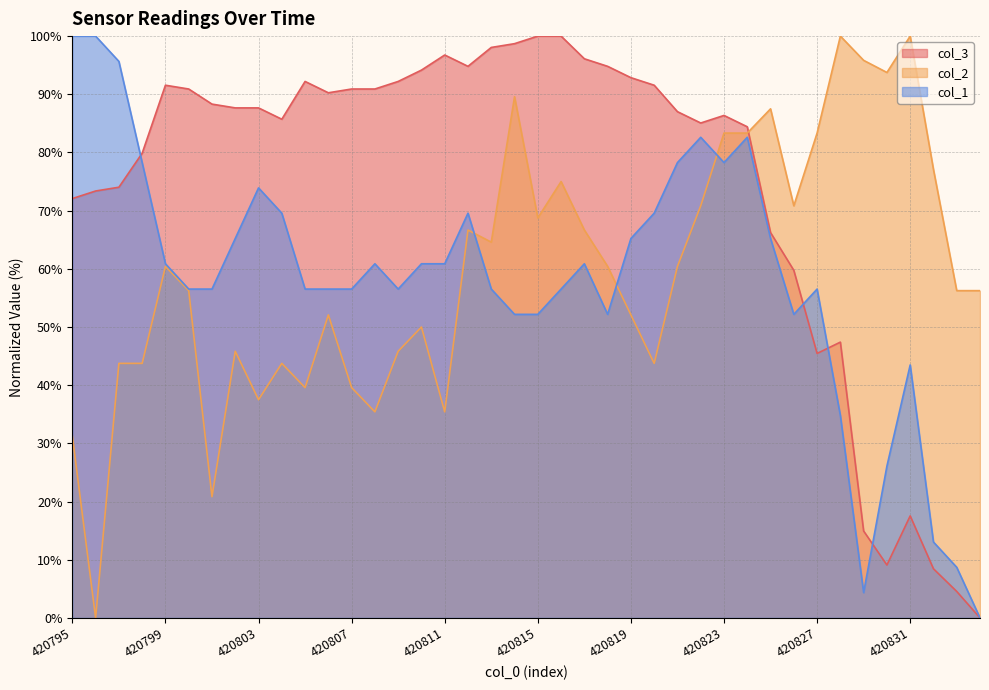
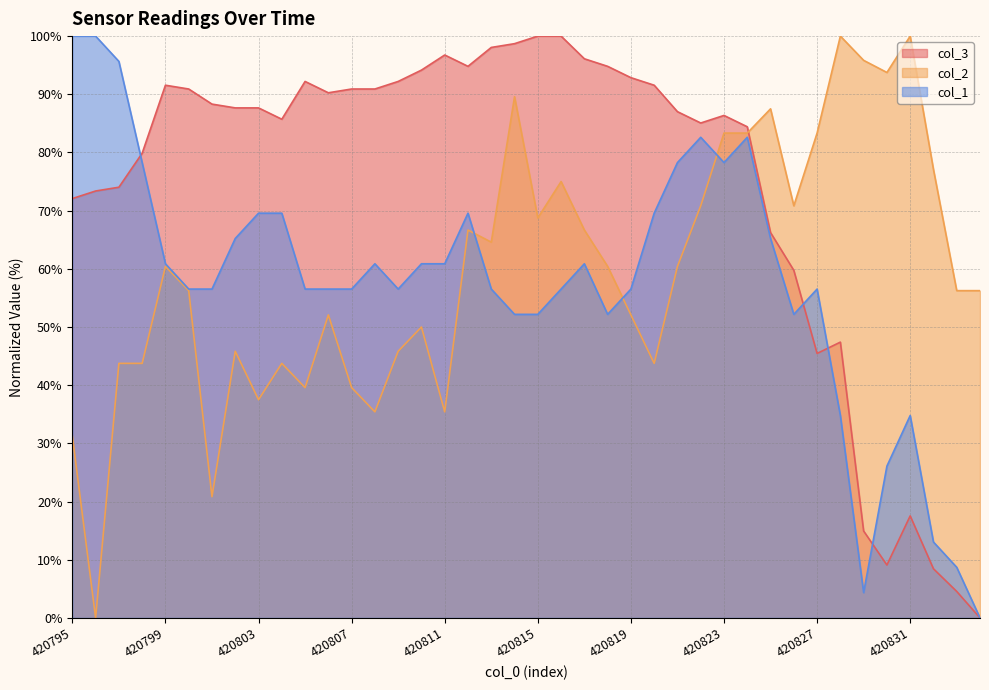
  {
    "col_1": {
      "420795": "100%",
      "420799": "61%",
-     "420803": "74%",
+     "420803": "70%",
      "420807": "57%",
      "420811": "61%",
      "420815": "52%",
-     "420819": "65%",
+     "420819": "57%",
      "420823": "78%",
      "420827": "57%",
-     "420831": "43%"
+     "420831": "35%"
    }
  }
